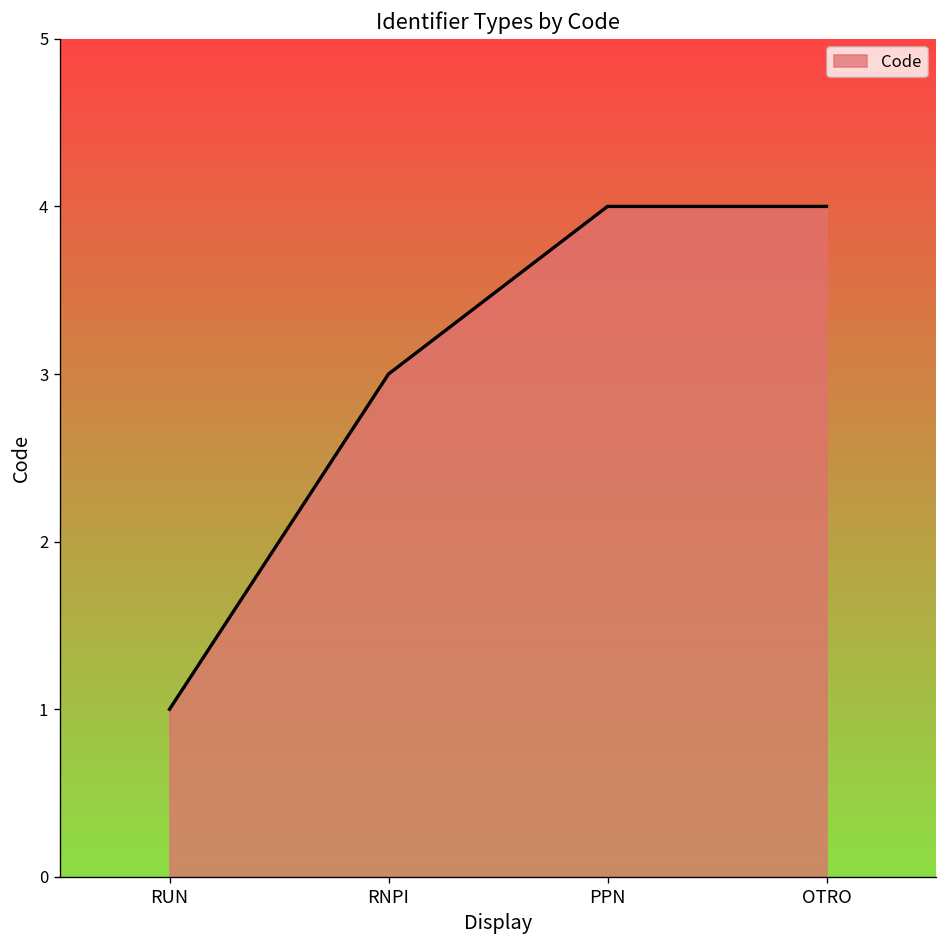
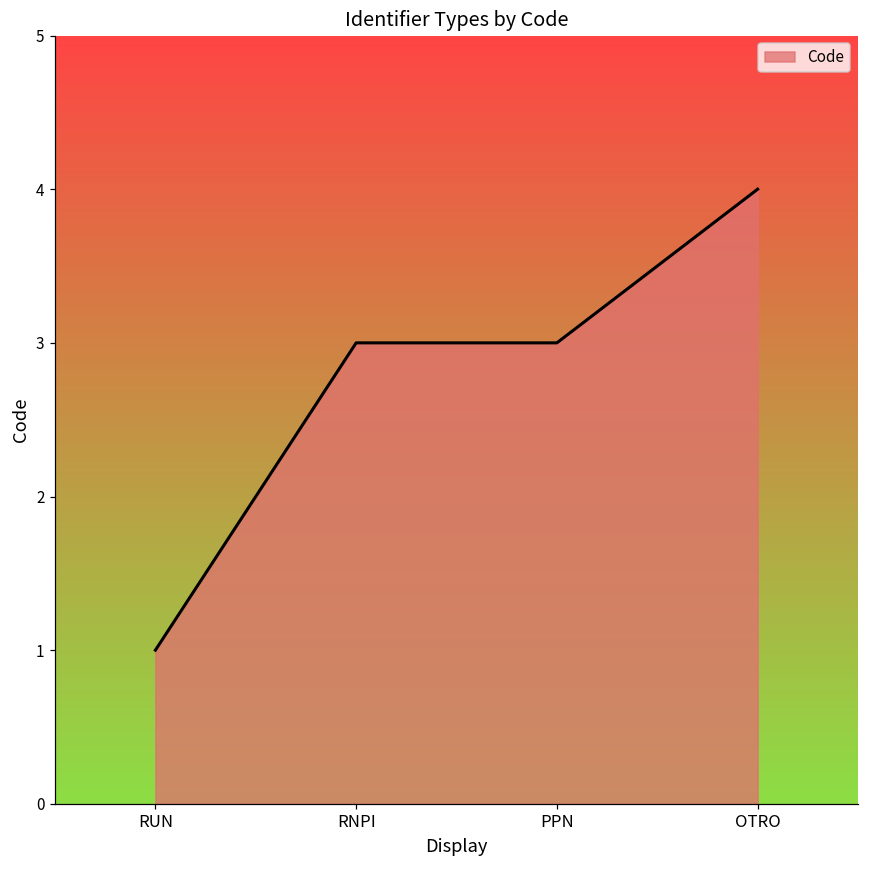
  {
    "RUN": 1,
    "RNPI": 3,
-   "PPN": 4,
+   "PPN": 3,
    "OTRO": 4
  }
